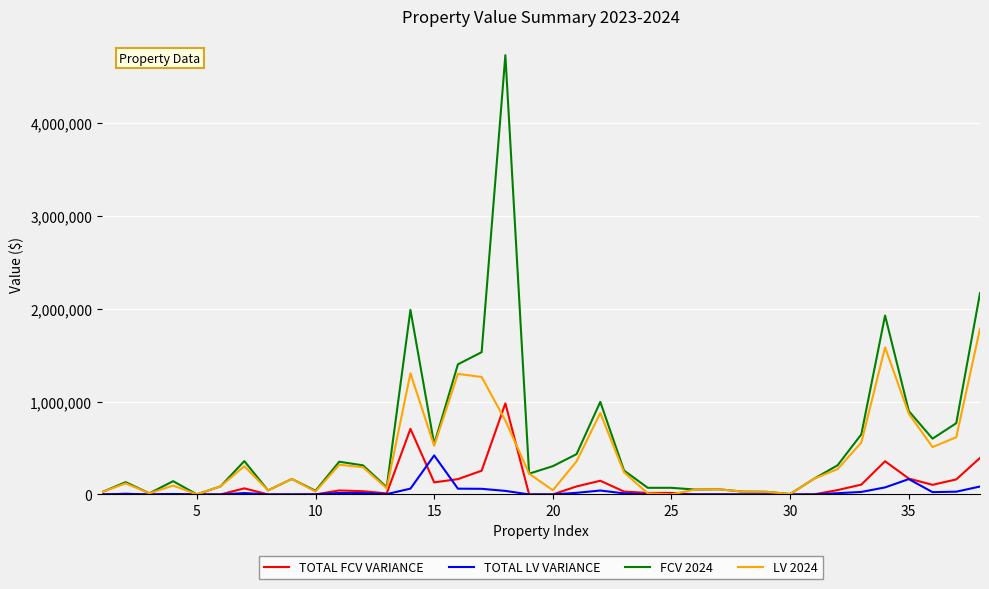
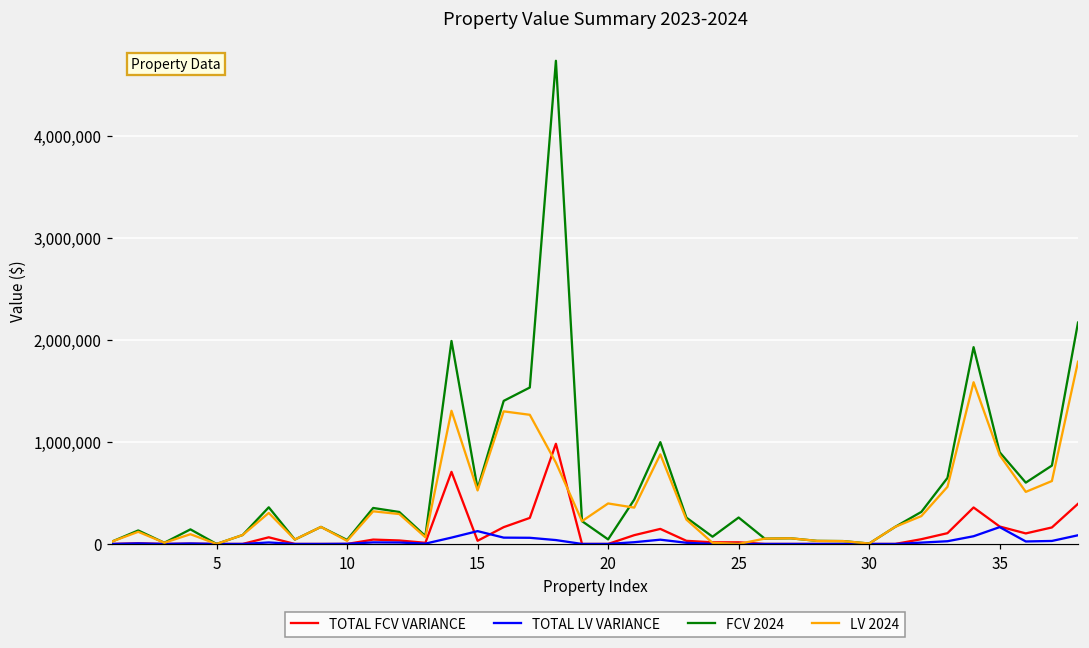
  {
    "TOTAL FCV VARIANCE": {
-     "15": "100,000"
+     "15": "0"
    },
    "TOTAL LV VARIANCE": {
-     "15": "400,000"
+     "15": "100,000"
    },
    "FCV 2024": {
-     "20": "300,000",
-     "25": "100,000",
+     "20": "0",
+     "25": "300,000",
      "35": "900,000"
    },
    "LV 2024": {
-     "20": "0",
+     "20": "400,000",
      "35": "900,000"
    }
  }
